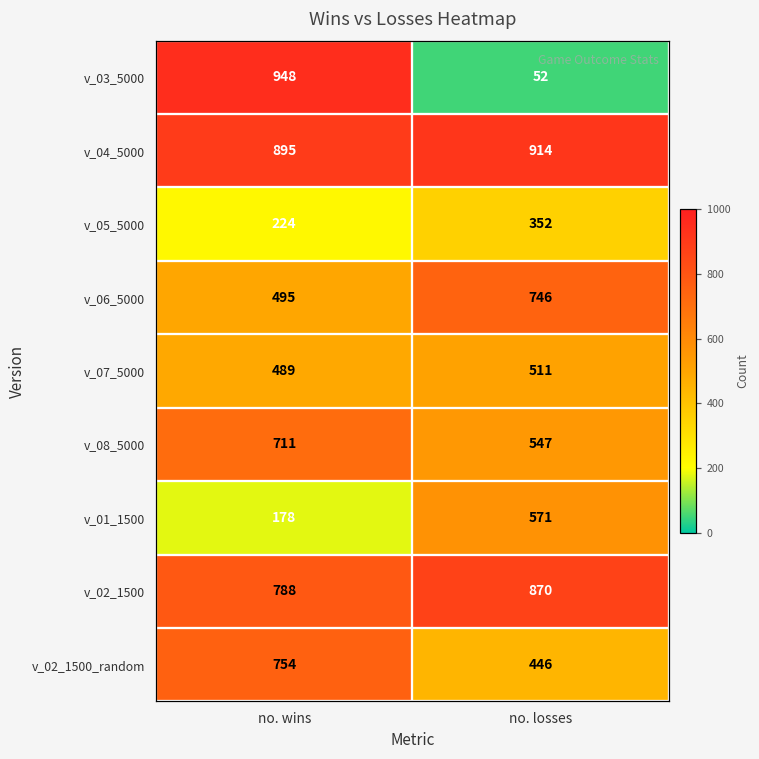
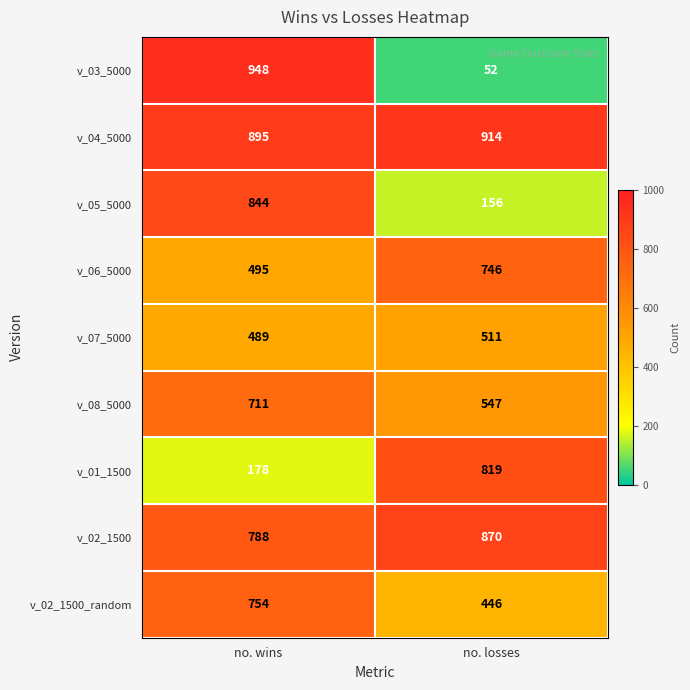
  {
    "v_03_5000": {
      "no. wins": 948
    },
    "v_04_5000": {
      "no. wins": 895,
      "no. losses": 914
    },
    "v_05_5000": {
-     "no. wins": 224,
-     "no. losses": 352
+     "no. wins": 844,
+     "no. losses": 156
    },
    "v_06_5000": {
      "no. wins": 495,
      "no. losses": 746
    },
    "v_07_5000": {
      "no. wins": 489,
      "no. losses": 511
    },
    "v_08_5000": {
      "no. wins": 711,
      "no. losses": 547
    },
    "v_01_1500": {
      "no. wins": 178,
-     "no. losses": 571
+     "no. losses": 819
    },
    "v_02_1500": {
      "no. wins": 788,
      "no. losses": 870
    },
    "v_02_1500_random": {
      "no. wins": 754,
      "no. losses": 446
    }
  }
